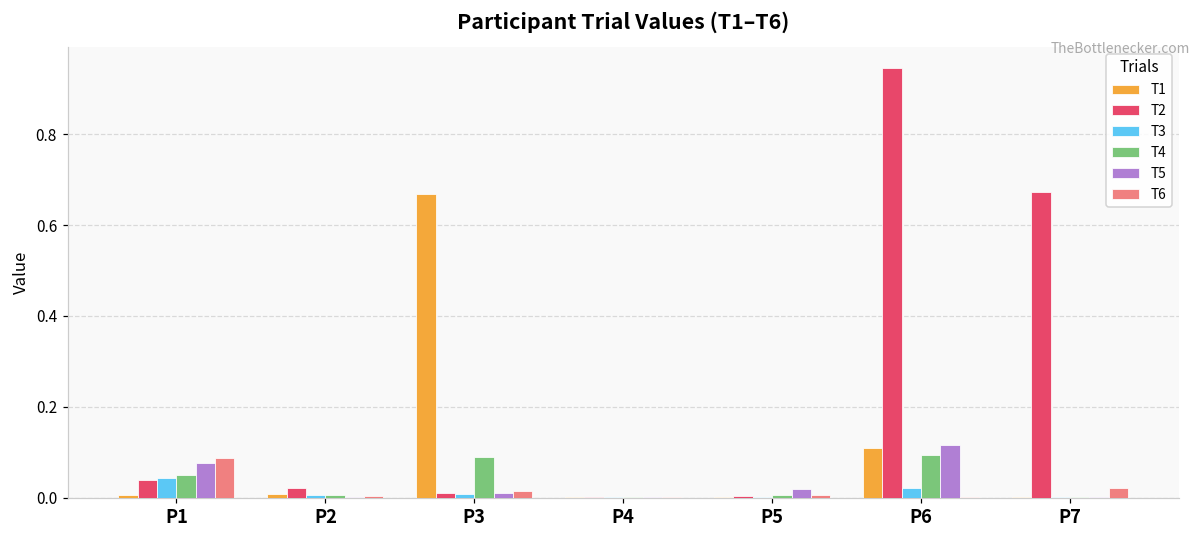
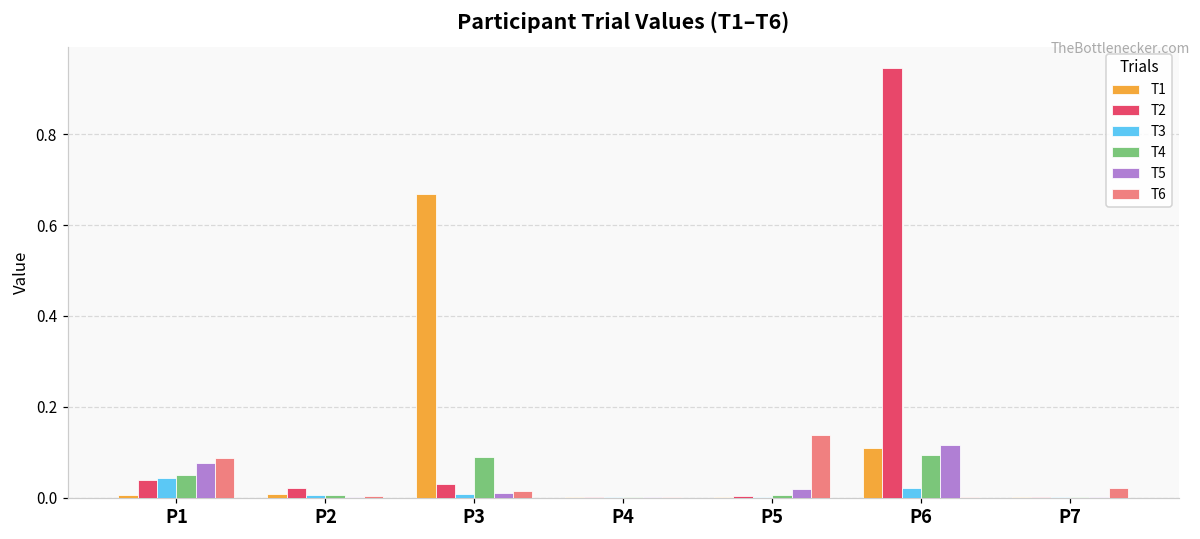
  {
    "T1": {
      "P2": 0.01,
      "P3": 0.67,
      "P6": 0.11
    },
    "T2": {
      "P1": 0.04,
      "P2": 0.02,
-     "P3": 0.01,
+     "P3": 0.03,
      "P6": 0.95,
-     "P7": 0.67
+     "P7": 0.00
    },
    "T3": {
      "P1": 0.04,
      "P2": 0.01,
      "P3": 0.01,
      "P6": 0.02
    },
    "T4": {
      "P1": 0.05,
      "P3": 0.09,
      "P6": 0.09
    },
    "T5": {
      "P1": 0.08,
      "P3": 0.01,
      "P5": 0.02,
      "P6": 0.12
    },
    "T6": {
      "P1": 0.09,
      "P3": 0.01,
-     "P5": 0.00,
+     "P5": 0.14,
      "P7": 0.02
    }
  }
